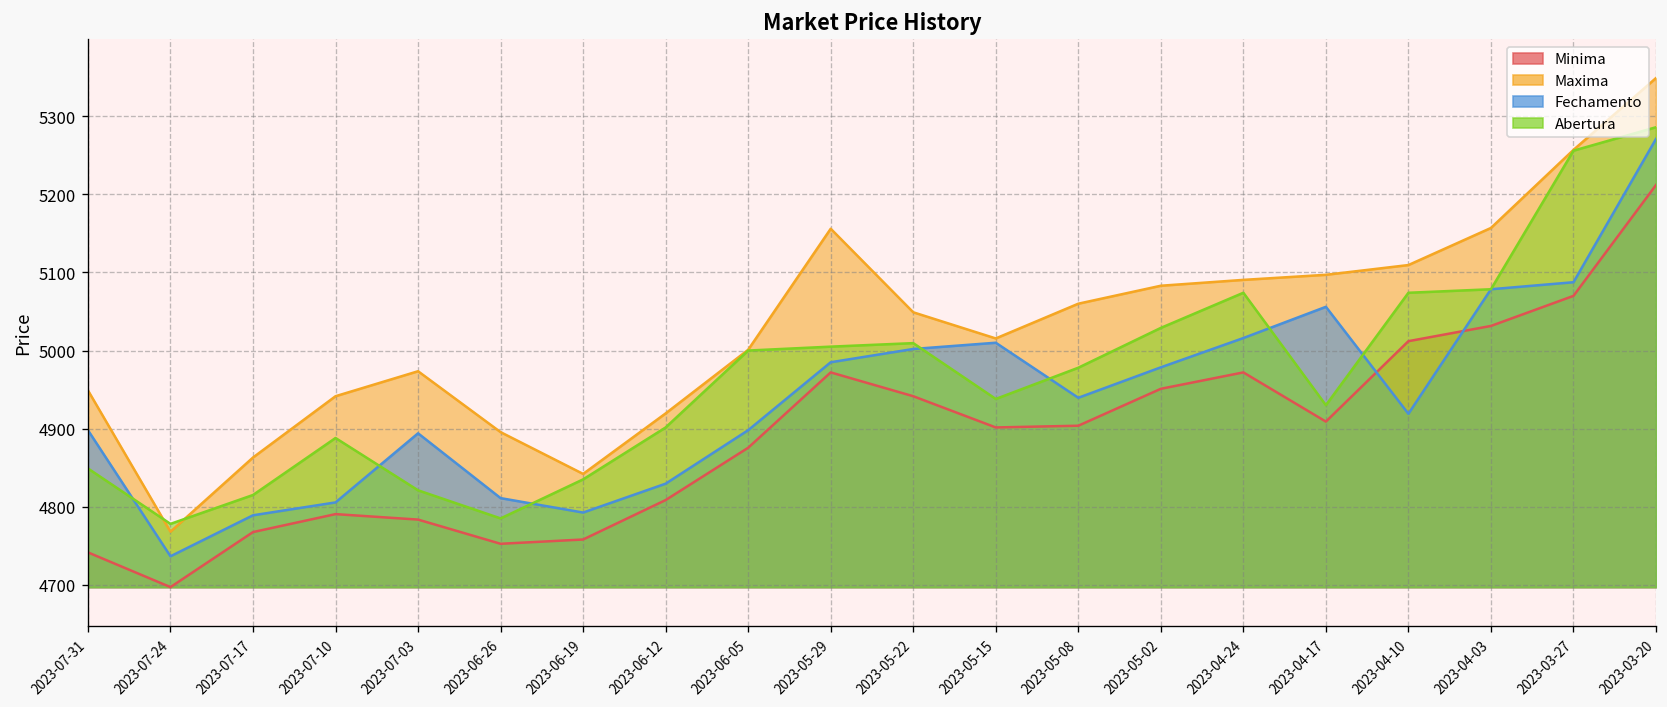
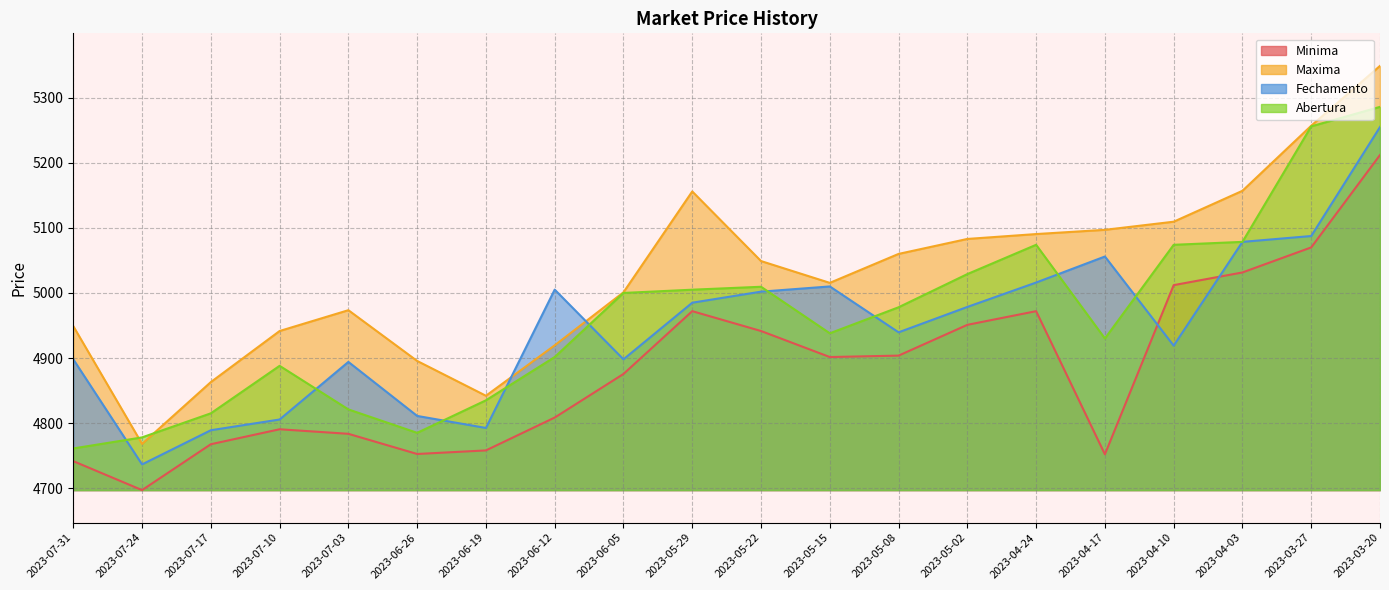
  {
    "Minima": {
      "2023-07-31": 4740,
      "2023-07-24": 4700,
      "2023-07-17": 4770,
      "2023-07-10": 4790,
      "2023-07-03": 4780,
      "2023-06-26": 4750,
      "2023-06-19": 4760,
      "2023-06-12": 4810,
      "2023-06-05": 4880,
      "2023-05-29": 4970,
      "2023-05-22": 4940,
      "2023-05-15": 4900,
      "2023-05-08": 4900,
      "2023-05-02": 4950,
      "2023-04-24": 4970,
-     "2023-04-17": 4910,
+     "2023-04-17": 4750,
      "2023-04-10": 5010,
      "2023-04-03": 5030,
      "2023-03-27": 5070,
      "2023-03-20": 5210
    },
    "Maxima": {
      "2023-07-31": 4950,
      "2023-07-24": 4770,
      "2023-07-17": 4860,
      "2023-07-10": 4940,
      "2023-07-03": 4970,
      "2023-06-26": 4900,
      "2023-06-19": 4840,
      "2023-06-12": 4920,
      "2023-05-29": 5160,
      "2023-05-22": 5050,
      "2023-05-15": 5020,
      "2023-05-08": 5060,
      "2023-05-02": 5080,
      "2023-04-24": 5090,
      "2023-04-17": 5100,
      "2023-04-10": 5110,
      "2023-04-03": 5160,
      "2023-03-20": 5350
    },
    "Fechamento": {
      "2023-07-31": 4900,
      "2023-07-24": 4740,
      "2023-07-17": 4790,
      "2023-07-10": 4810,
      "2023-07-03": 4890,
      "2023-06-26": 4810,
      "2023-06-19": 4790,
-     "2023-06-12": 4830,
+     "2023-06-12": 5010,
      "2023-06-05": 4900,
      "2023-05-29": 4990,
      "2023-05-22": 5000,
      "2023-05-15": 5010,
      "2023-05-08": 4940,
      "2023-05-02": 4980,
      "2023-04-24": 5020,
      "2023-04-17": 5060,
      "2023-04-10": 4920,
      "2023-03-27": 5090,
-     "2023-03-20": 5270
+     "2023-03-20": 5260
    },
    "Abertura": {
-     "2023-07-31": 4850,
+     "2023-07-31": 4760,
      "2023-07-24": 4780,
      "2023-07-17": 4820,
      "2023-07-10": 4890,
      "2023-07-03": 4820,
      "2023-06-26": 4790,
      "2023-06-19": 4840,
      "2023-06-12": 4900,
      "2023-05-29": 5010,
      "2023-05-22": 5010,
      "2023-05-15": 4940,
      "2023-05-08": 4980,
      "2023-05-02": 5030,
      "2023-04-24": 5070,
      "2023-04-17": 4930,
      "2023-04-10": 5070,
      "2023-03-20": 5290
    }
  }
